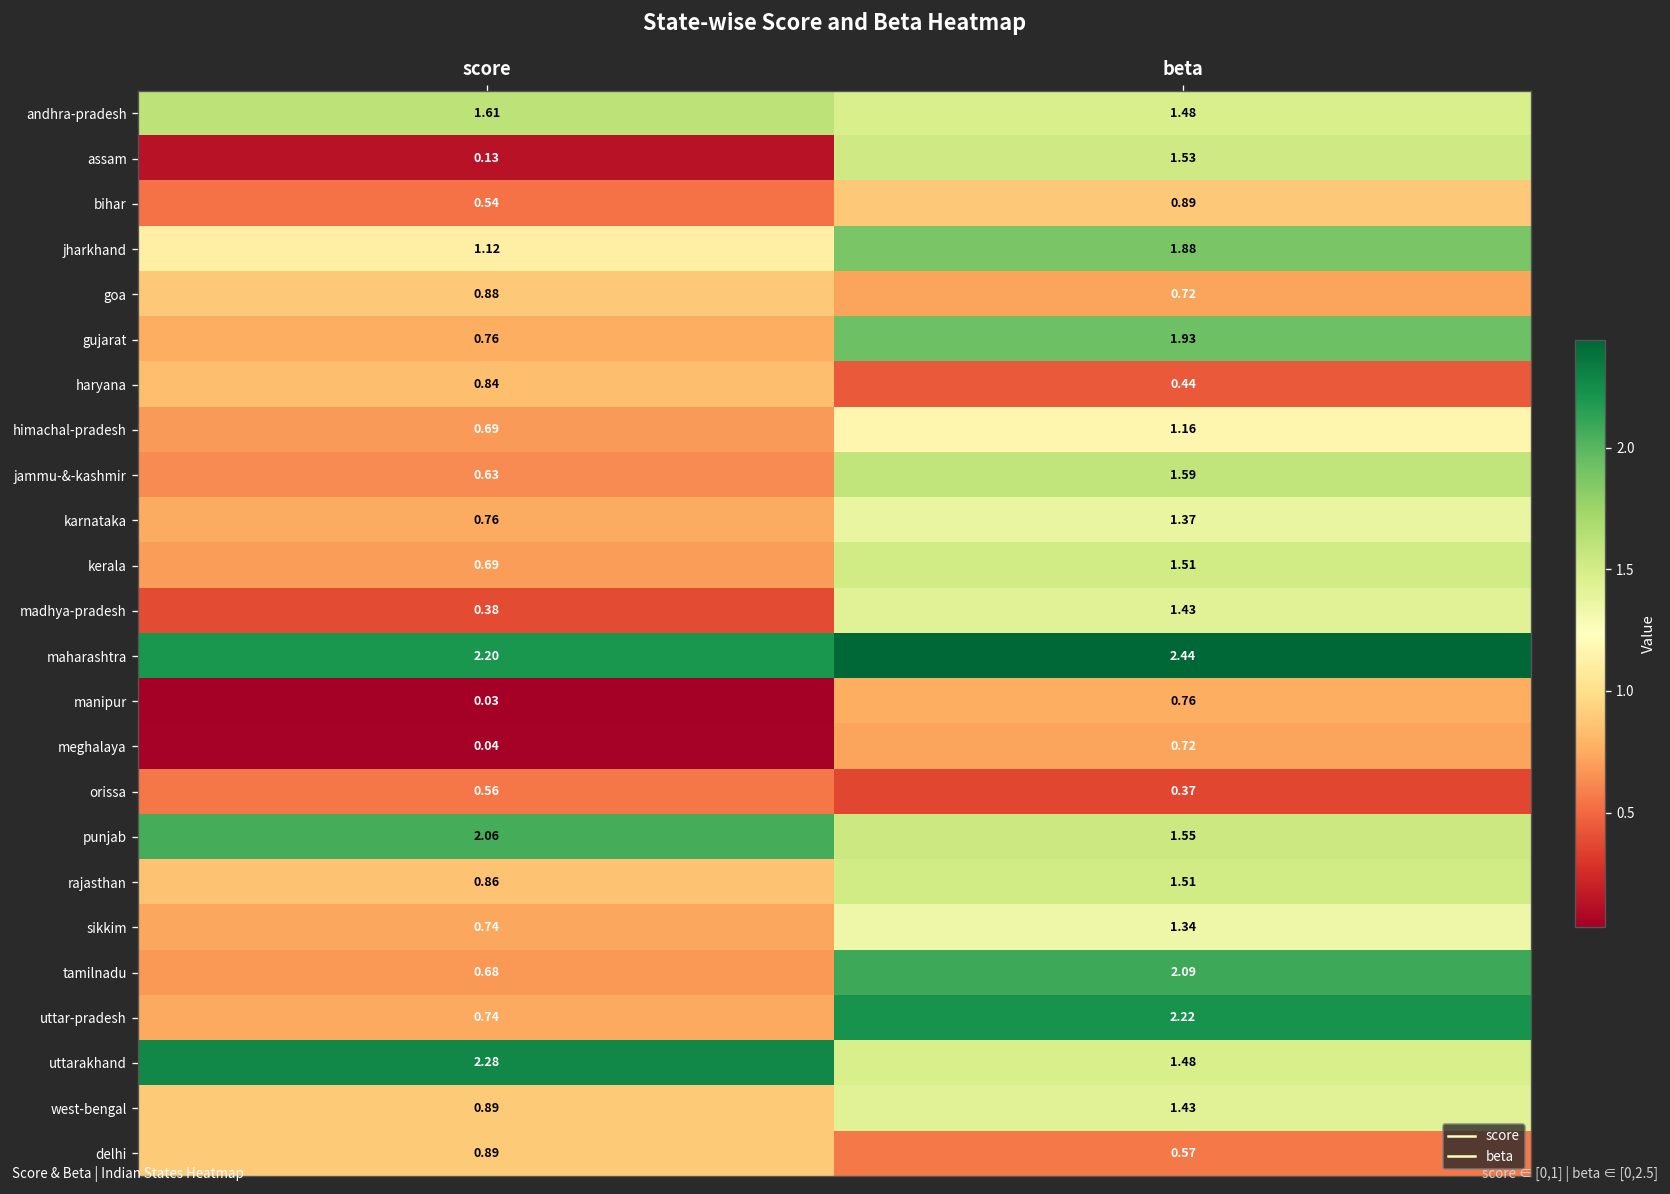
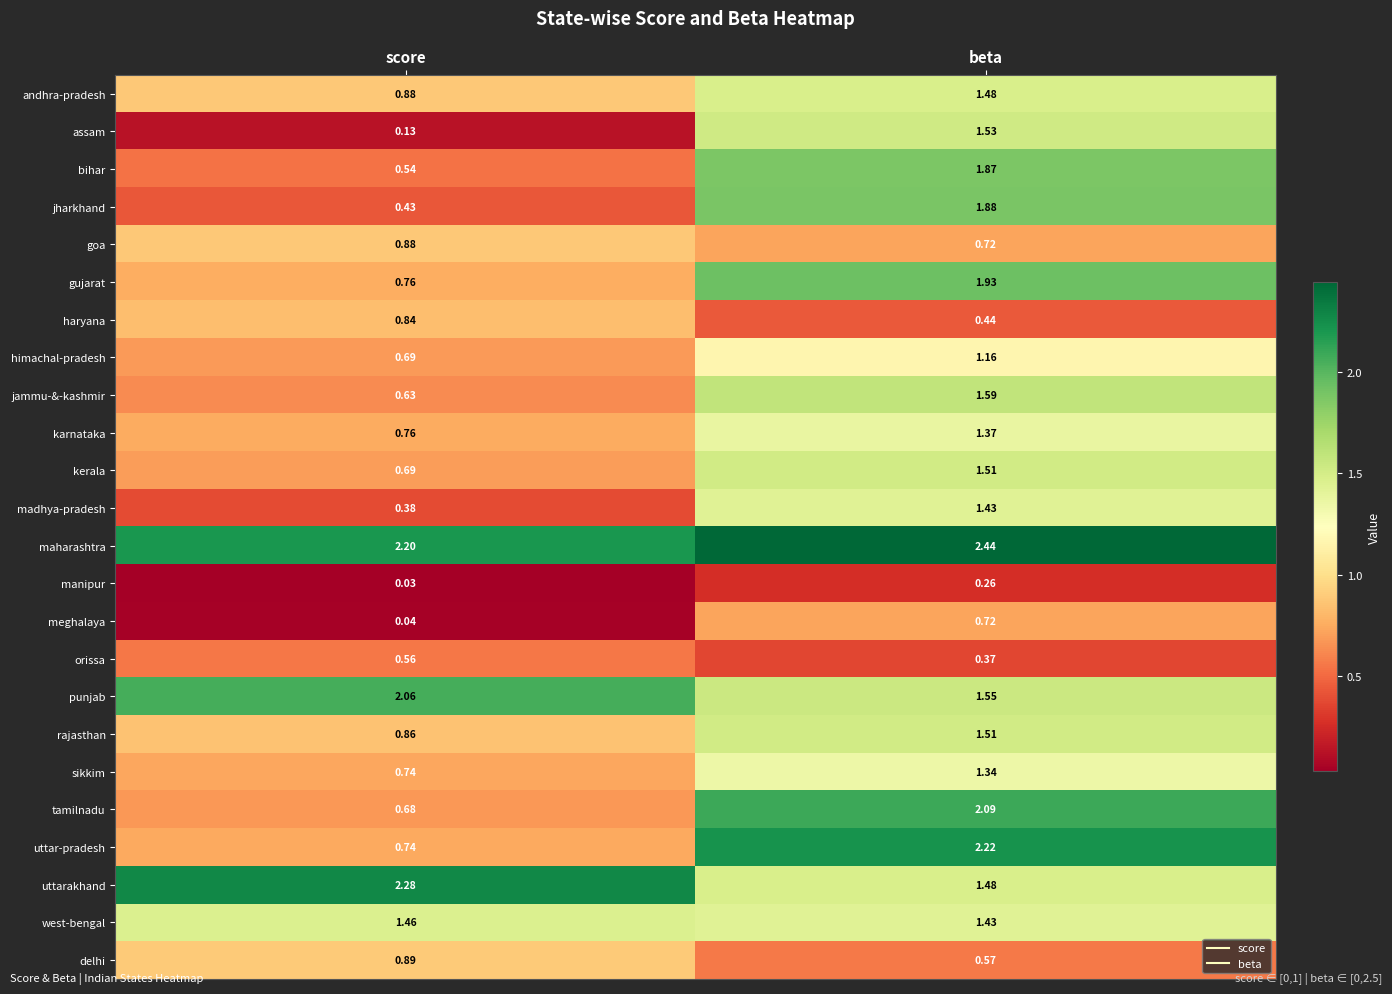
  {
    "andhra-pradesh": {
-     "score": 1.61,
+     "score": 0.88,
      "beta": 1.48
    },
    "assam": {
      "score": 0.13,
      "beta": 1.53
    },
    "bihar": {
      "score": 0.54,
-     "beta": 0.89
+     "beta": 1.87
    },
    "jharkhand": {
-     "score": 1.12,
+     "score": 0.43,
      "beta": 1.88
    },
    "goa": {
      "score": 0.88,
      "beta": 0.72
    },
    "gujarat": {
      "score": 0.76,
      "beta": 1.93
    },
    "haryana": {
      "score": 0.84,
      "beta": 0.44
    },
    "himachal-pradesh": {
      "score": 0.69,
      "beta": 1.16
    },
    "jammu-&-kashmir": {
      "score": 0.63,
      "beta": 1.59
    },
    "karnataka": {
      "score": 0.76,
      "beta": 1.37
    },
    "kerala": {
      "score": 0.69,
      "beta": 1.51
    },
    "madhya-pradesh": {
      "score": 0.38,
      "beta": 1.43
    },
    "maharashtra": {
      "score": 2.20,
      "beta": 2.44
    },
    "manipur": {
      "score": 0.03,
-     "beta": 0.76
+     "beta": 0.26
    },
    "meghalaya": {
      "score": 0.04,
      "beta": 0.72
    },
    "orissa": {
      "score": 0.56,
      "beta": 0.37
    },
    "punjab": {
      "score": 2.06,
      "beta": 1.55
    },
    "rajasthan": {
      "score": 0.86,
      "beta": 1.51
    },
    "sikkim": {
      "score": 0.74,
      "beta": 1.34
    },
    "tamilnadu": {
      "score": 0.68,
      "beta": 2.09
    },
    "uttar-pradesh": {
      "score": 0.74,
      "beta": 2.22
    },
    "uttarakhand": {
      "score": 2.28,
      "beta": 1.48
    },
    "west-bengal": {
-     "score": 0.89,
+     "score": 1.46,
      "beta": 1.43
    },
    "delhi": {
      "score": 0.89,
      "beta": 0.57
    }
  }
